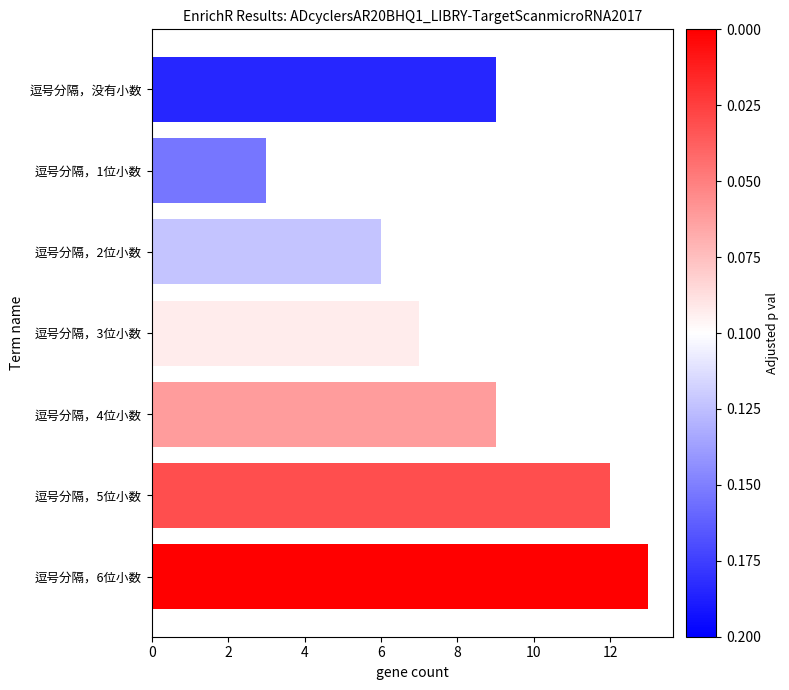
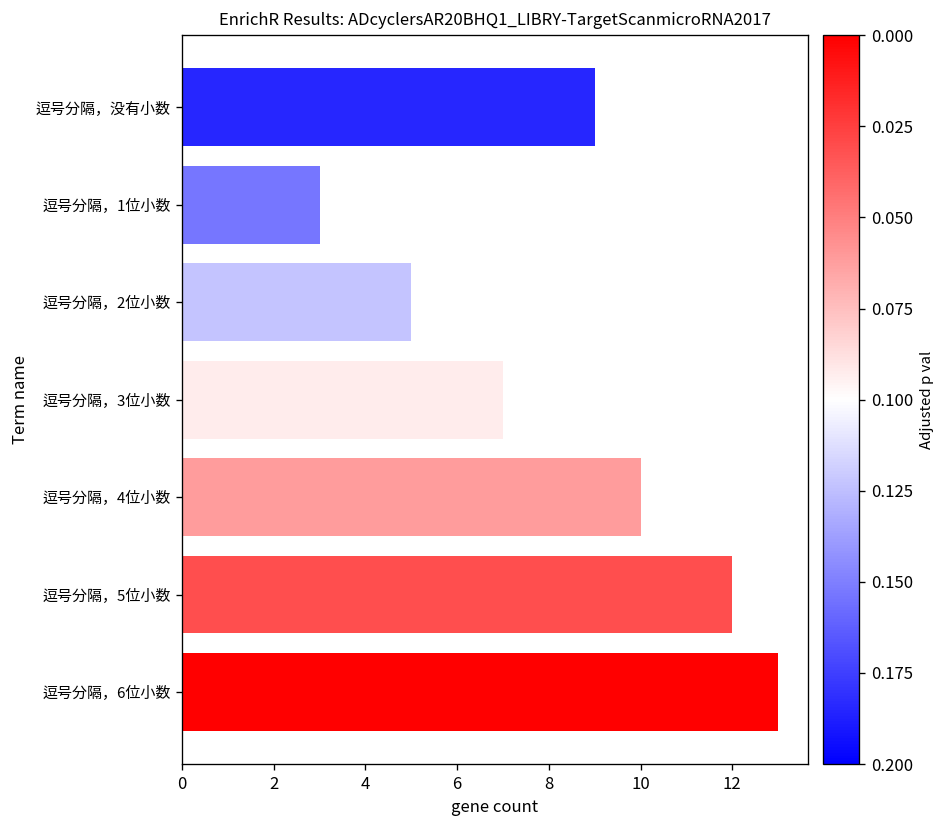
  {
    "逗号分隔，没有小数": 9,
    "逗号分隔，1位小数": 3,
-   "逗号分隔，2位小数": 6,
+   "逗号分隔，2位小数": 5,
    "逗号分隔，3位小数": 7,
-   "逗号分隔，4位小数": 9,
+   "逗号分隔，4位小数": 10,
    "逗号分隔，5位小数": 12,
    "逗号分隔，6位小数": 13
  }
